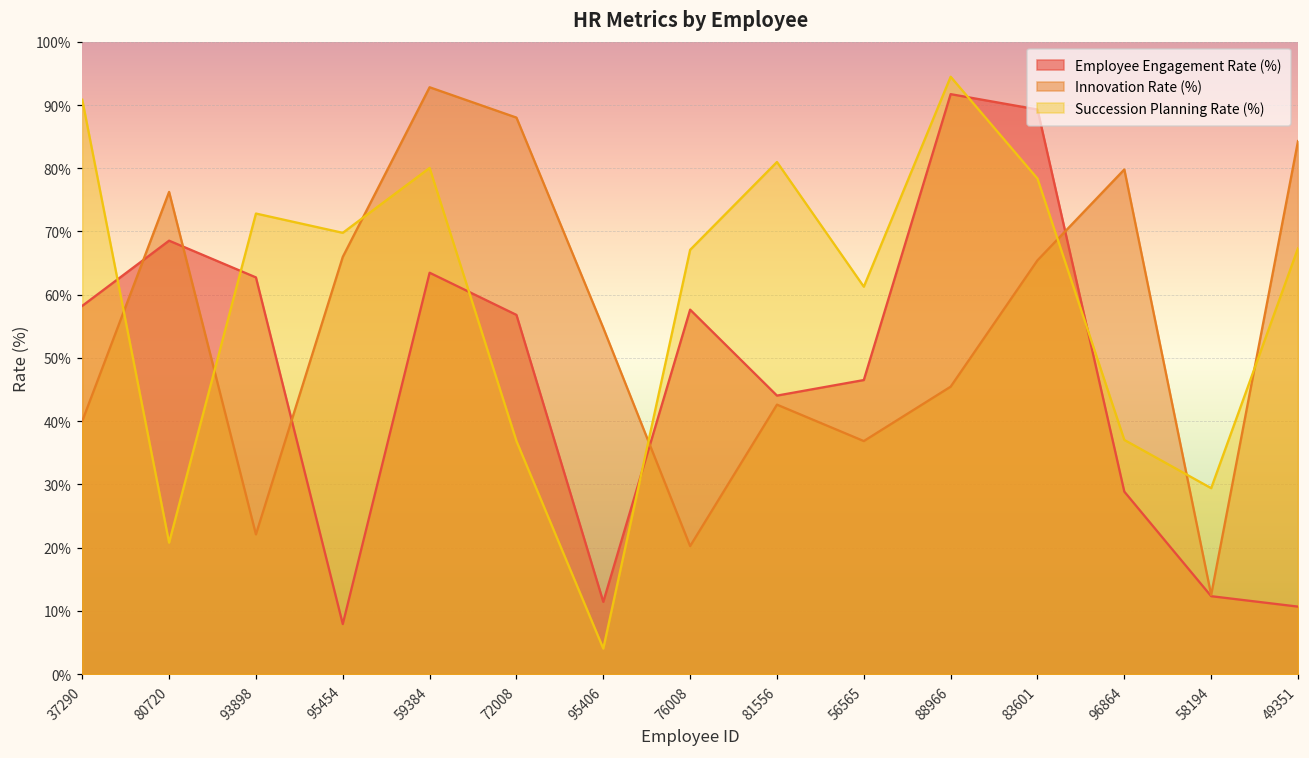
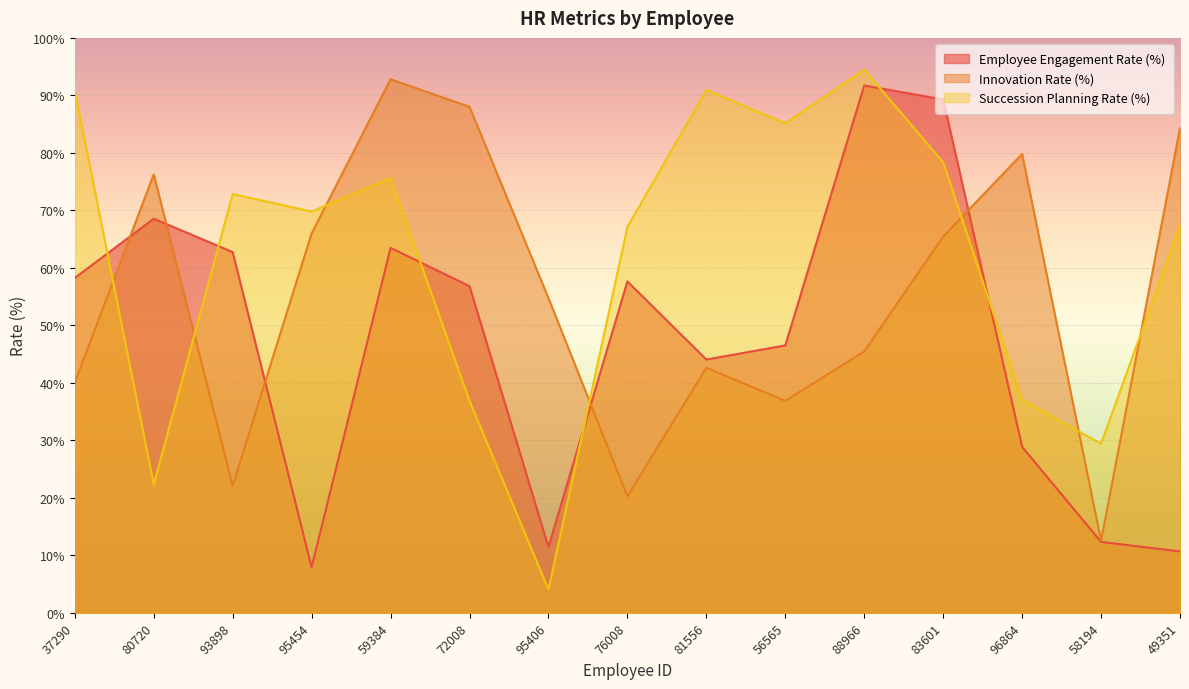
  {
    "Succession Planning Rate (%)": {
      "37290": "91%",
-     "80720": "21%",
+     "80720": "22%",
      "93898": "73%",
      "95454": "70%",
-     "59384": "80%",
+     "59384": "76%",
      "72008": "37%",
      "95406": "4%",
      "76008": "67%",
-     "81556": "81%",
-     "56565": "61%",
+     "81556": "91%",
+     "56565": "85%",
      "88966": "94%",
      "83601": "78%",
      "96864": "37%",
      "58194": "29%",
      "49351": "67%"
    }
  }
